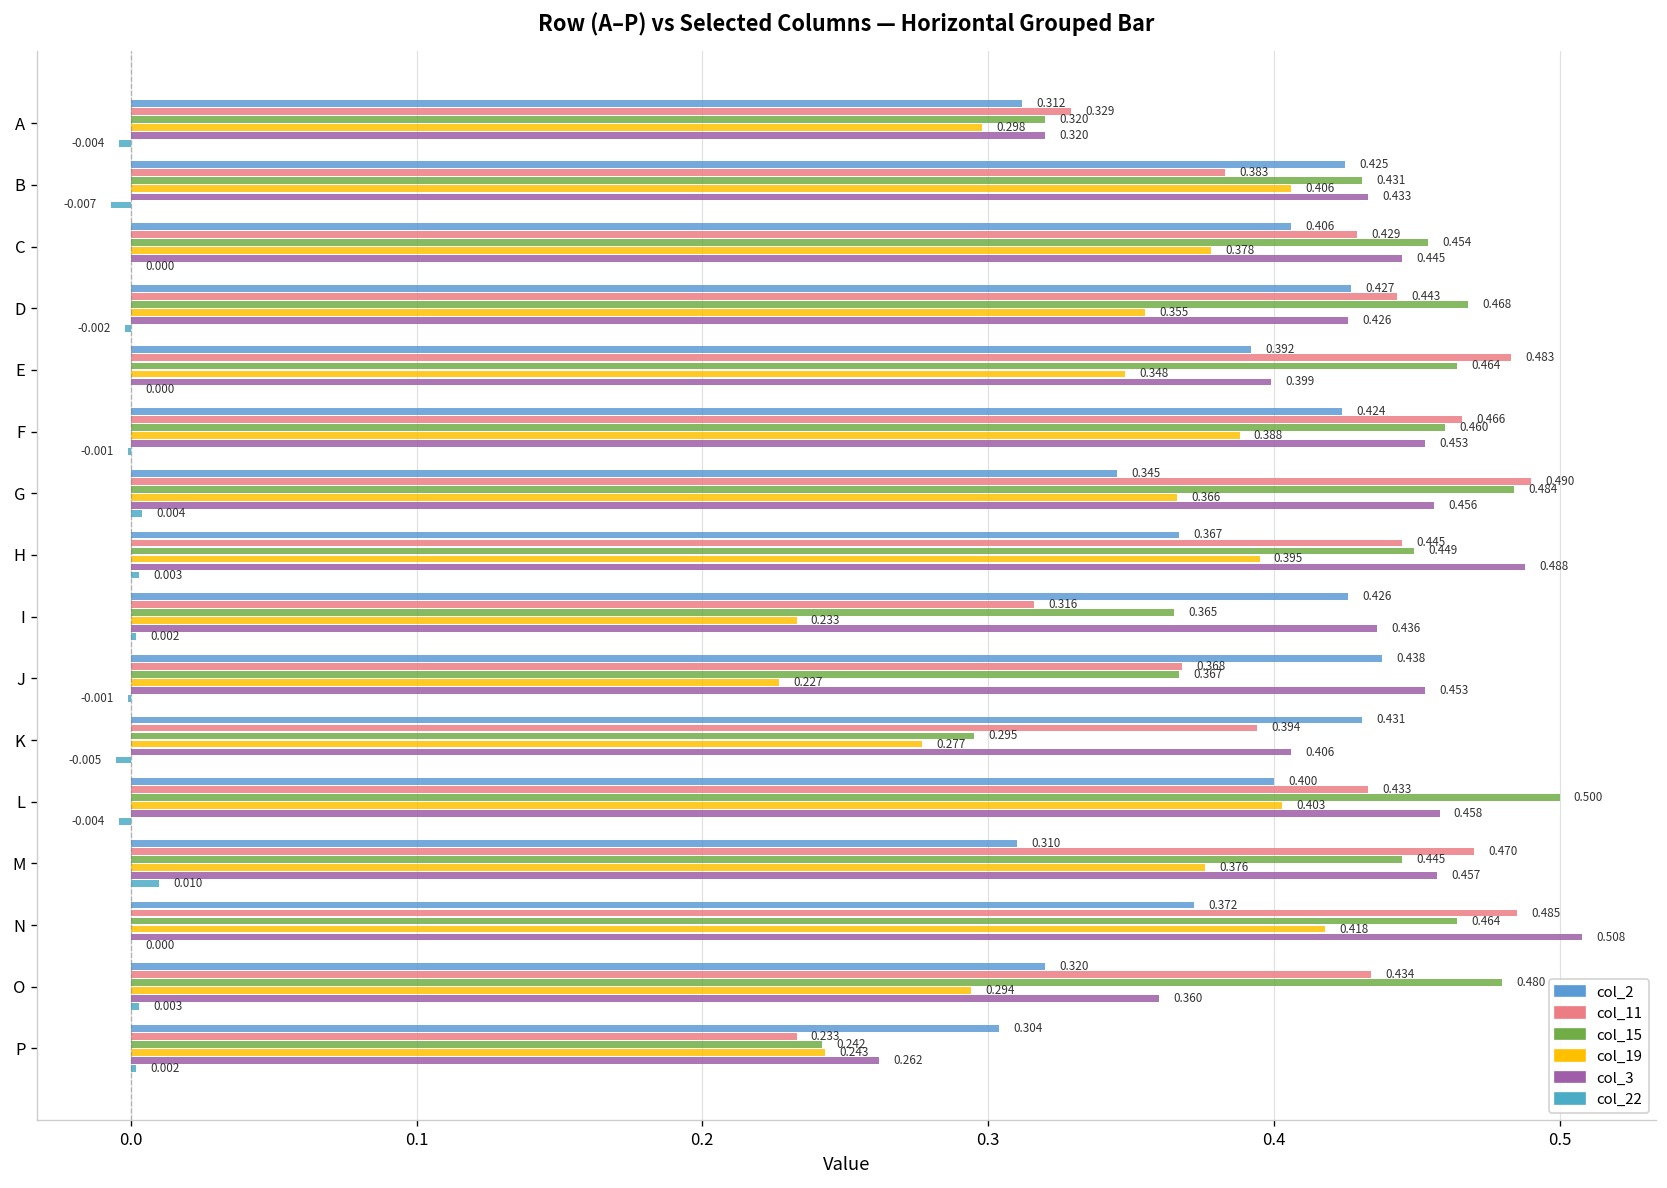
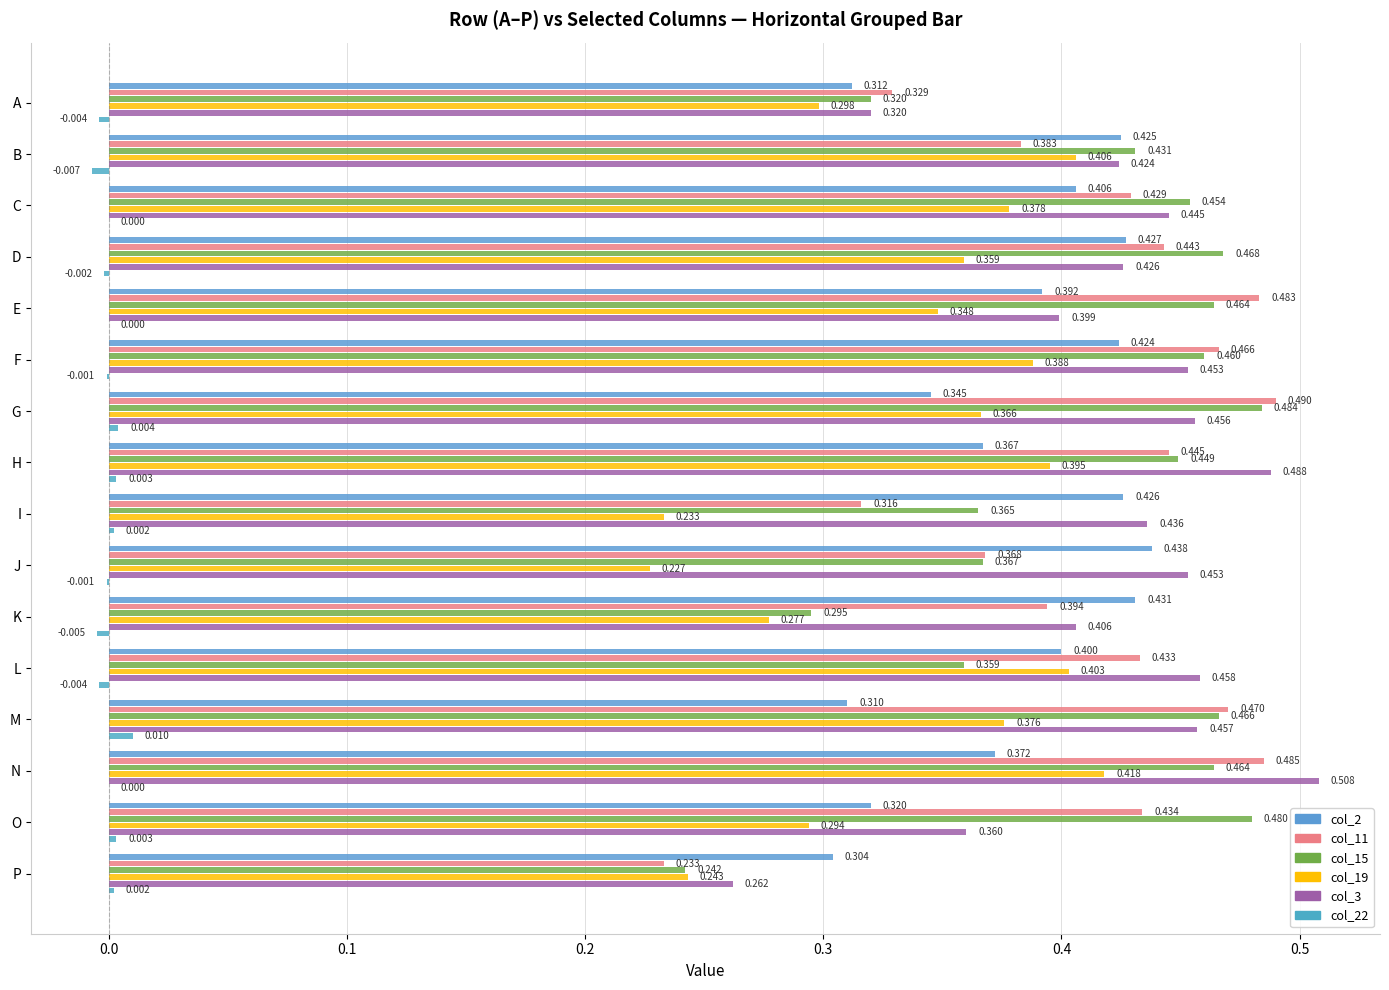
  {
    "col_11": {
      "A": 0.329,
      "B": 0.383,
      "C": 0.429,
      "D": 0.443,
      "E": 0.483,
      "F": 0.466,
      "G": 0.490,
      "I": 0.316,
      "K": 0.394,
      "L": 0.433,
      "M": 0.470,
      "N": 0.485,
      "O": 0.434,
      "P": 0.233
    },
    "col_15": {
      "A": 0.320,
      "B": 0.431,
      "C": 0.454,
      "D": 0.468,
      "E": 0.464,
      "F": 0.460,
      "G": 0.484,
      "I": 0.365,
      "K": 0.295,
-     "L": 0.500,
-     "M": 0.445,
+     "L": 0.359,
+     "M": 0.466,
      "N": 0.464,
      "O": 0.480
    },
    "col_19": {
      "A": 0.298,
      "B": 0.406,
      "C": 0.378,
-     "D": 0.355,
+     "D": 0.359,
      "E": 0.348,
      "F": 0.388,
      "G": 0.366,
      "H": 0.395,
      "I": 0.233,
      "J": 0.227,
      "K": 0.277,
      "L": 0.403,
      "M": 0.376,
      "N": 0.418,
      "O": 0.294
    },
    "col_3": {
      "A": 0.320,
-     "B": 0.433,
+     "B": 0.424,
      "C": 0.445,
      "D": 0.426,
      "E": 0.399,
      "F": 0.453,
      "G": 0.456,
      "H": 0.488,
      "I": 0.436,
      "J": 0.453,
      "K": 0.406,
      "L": 0.458,
      "M": 0.457,
      "N": 0.508,
      "O": 0.360,
      "P": 0.262
    }
  }
